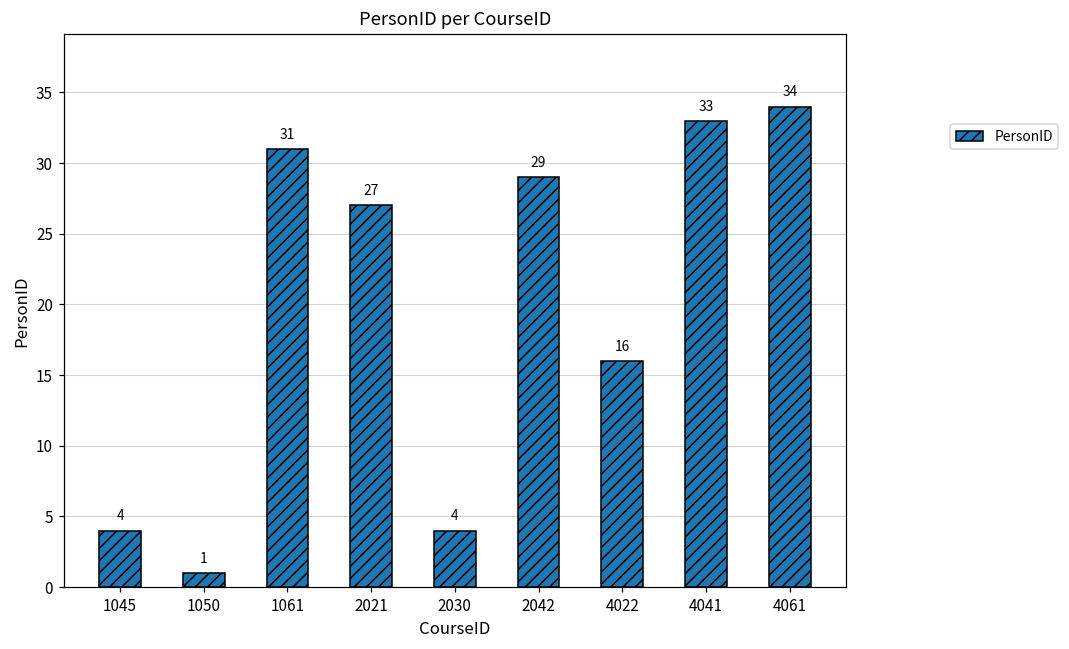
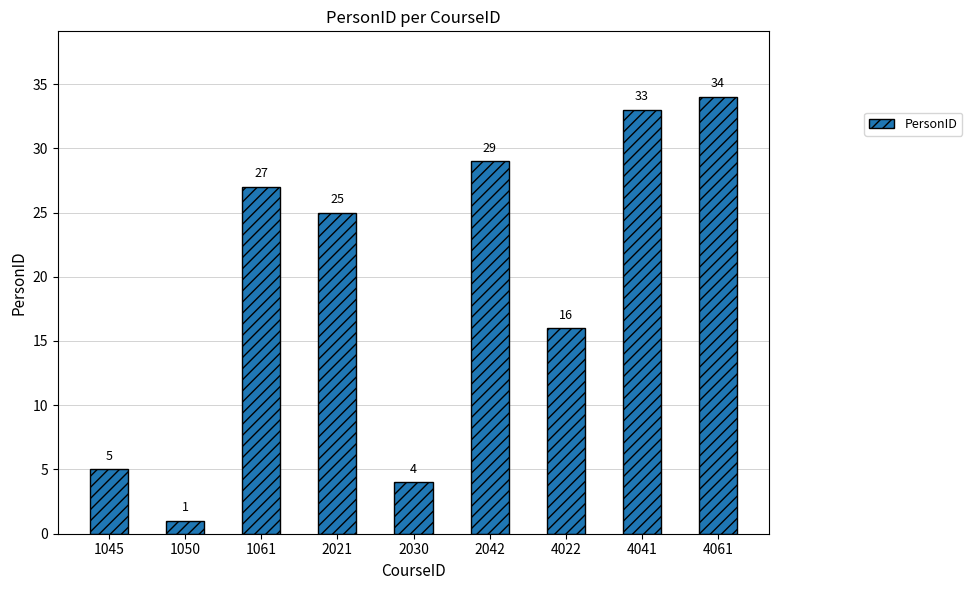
  {
-   "1045": 4,
+   "1045": 5,
    "1050": 1,
-   "1061": 31,
-   "2021": 27,
+   "1061": 27,
+   "2021": 25,
    "2030": 4,
    "2042": 29,
    "4022": 16,
    "4041": 33,
    "4061": 34
  }
